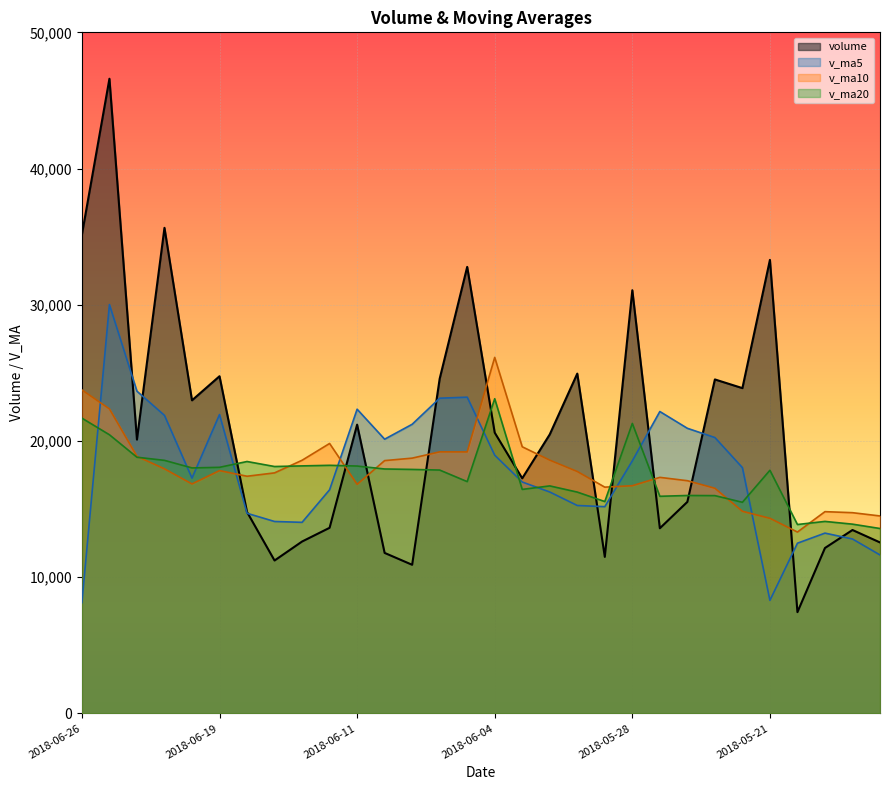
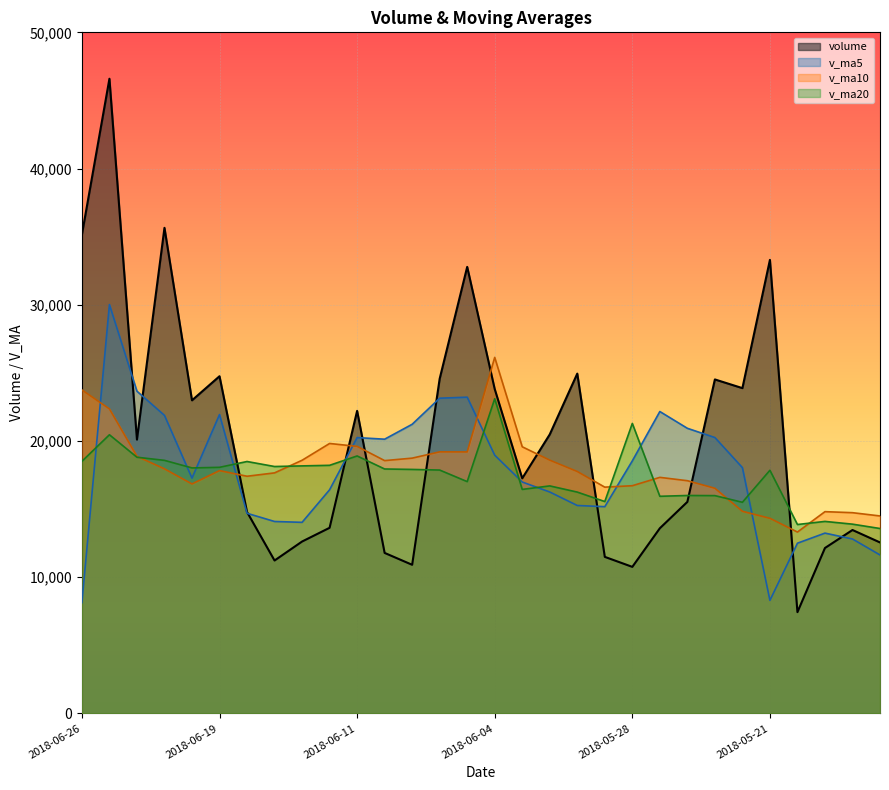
  {
    "volume": {
      "2018-06-26": "35,200",
      "2018-06-19": "24,800",
-     "2018-06-11": "21,200",
-     "2018-06-04": "20,600",
-     "2018-05-28": "31,100",
+     "2018-06-11": "22,200",
+     "2018-06-04": "23,800",
+     "2018-05-28": "10,800",
      "2018-05-21": "33,300"
    },
    "v_ma5": {
      "2018-06-26": "8,100",
      "2018-06-19": "21,900",
-     "2018-06-11": "22,300",
+     "2018-06-11": "20,200",
      "2018-06-04": "19,000",
      "2018-05-28": "18,500",
      "2018-05-21": "8,300"
    },
    "v_ma10": {
      "2018-06-26": "23,800",
      "2018-06-19": "17,800",
-     "2018-06-11": "16,800",
+     "2018-06-11": "19,600",
      "2018-06-04": "26,100",
      "2018-05-28": "16,700",
      "2018-05-21": "14,300"
    },
    "v_ma20": {
-     "2018-06-26": "21,700",
+     "2018-06-26": "18,500",
      "2018-06-19": "18,100",
-     "2018-06-11": "18,200",
+     "2018-06-11": "18,900",
      "2018-06-04": "23,100",
      "2018-05-28": "21,300",
      "2018-05-21": "17,900"
    }
  }
